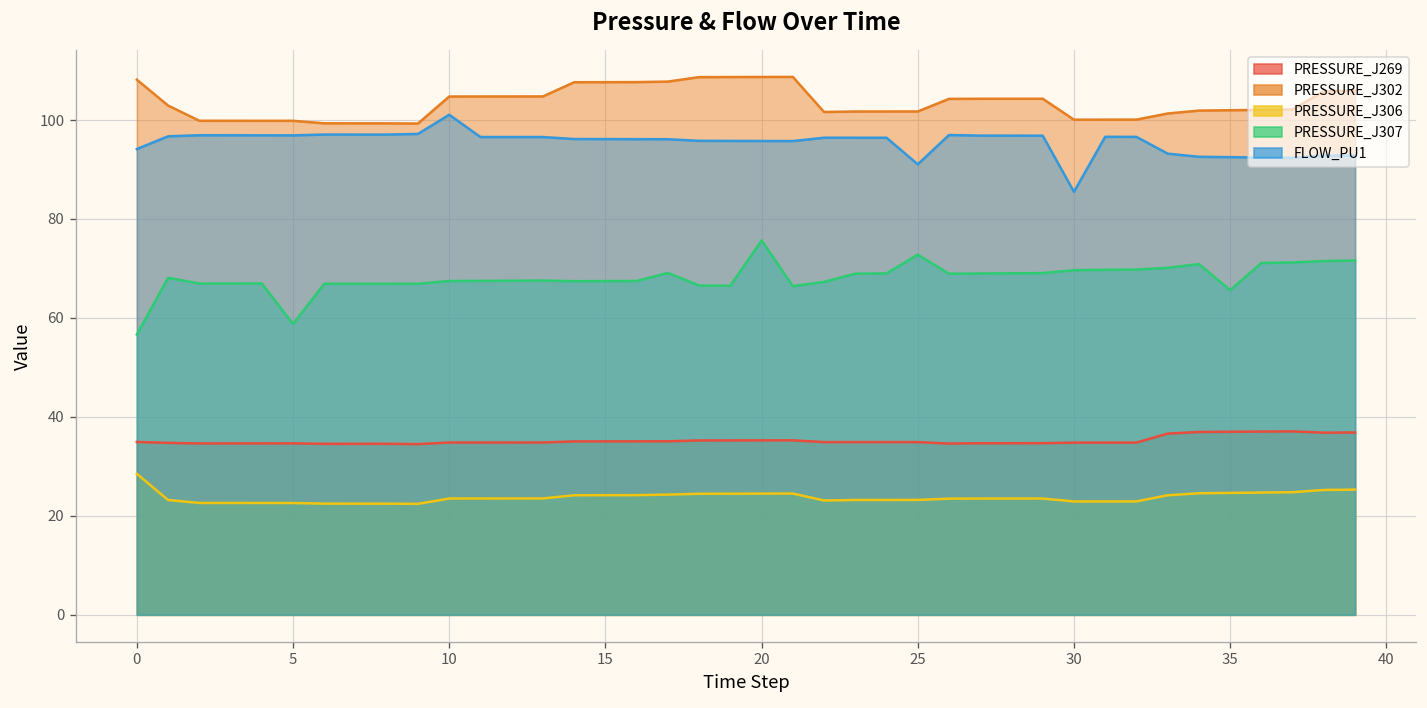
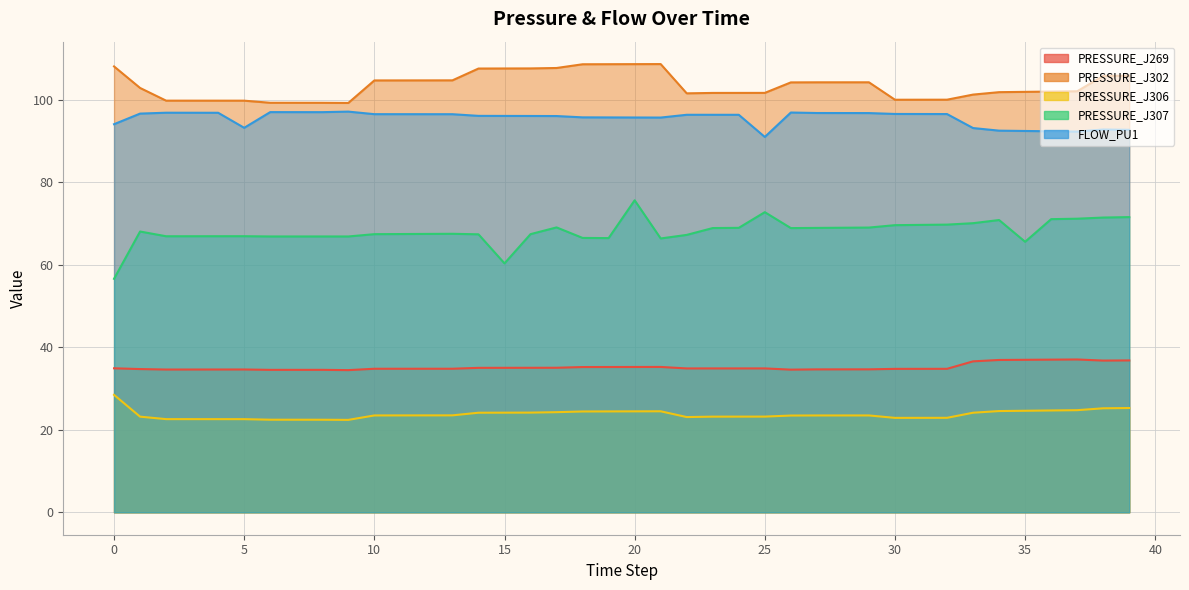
  {
    "PRESSURE_J307": {
      "0": 57,
-     "5": 59,
+     "5": 67,
      "10": 67,
-     "15": 67,
+     "15": 60,
      "20": 76,
      "25": 73,
      "30": 70,
      "35": 66
    },
    "FLOW_PU1": {
      "0": 94,
-     "5": 97,
-     "10": 101,
+     "5": 93,
+     "10": 97,
      "15": 96,
      "20": 96,
      "25": 91,
-     "30": 85,
+     "30": 97,
      "35": 92
    }
  }
